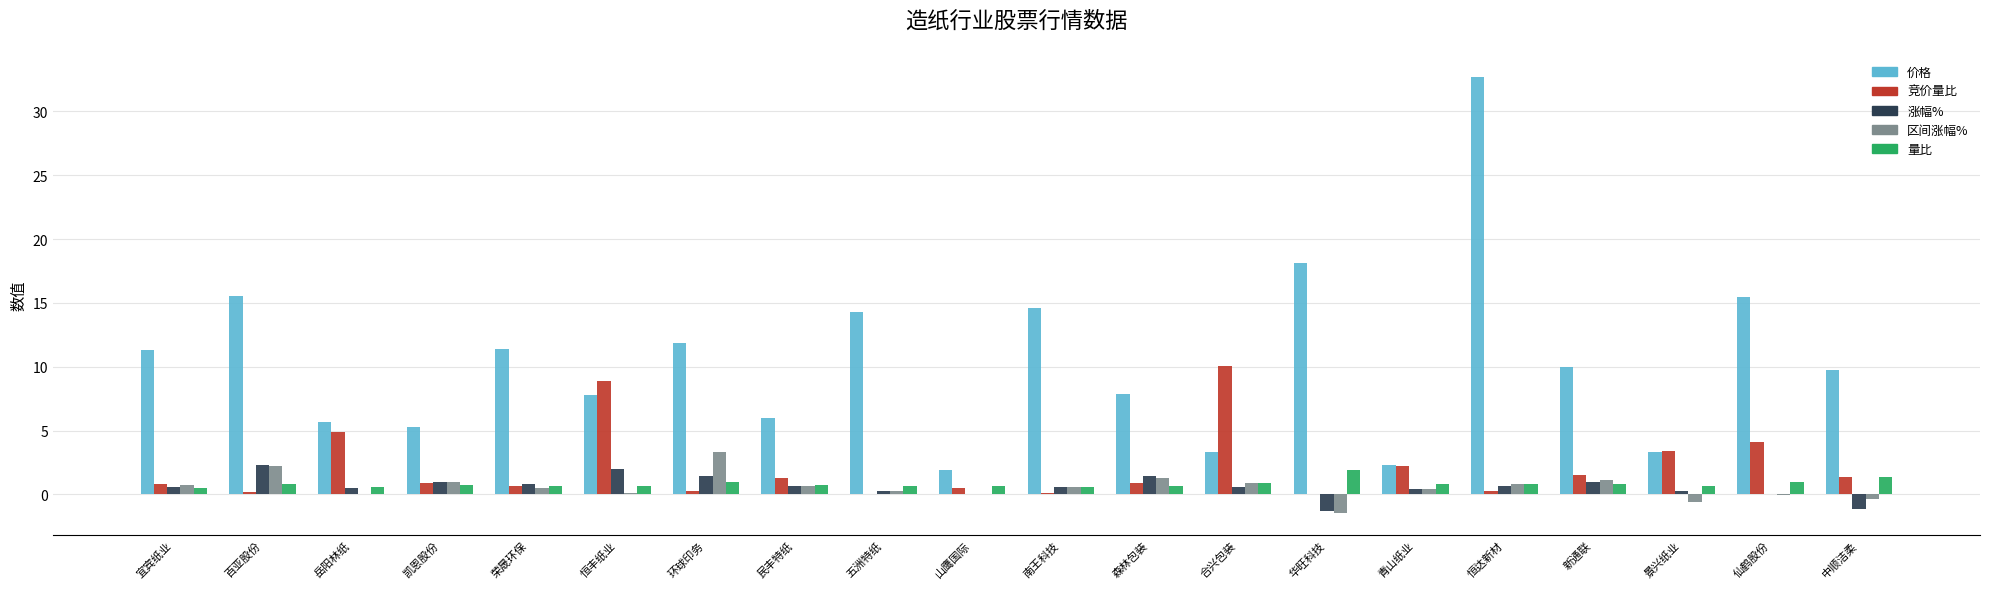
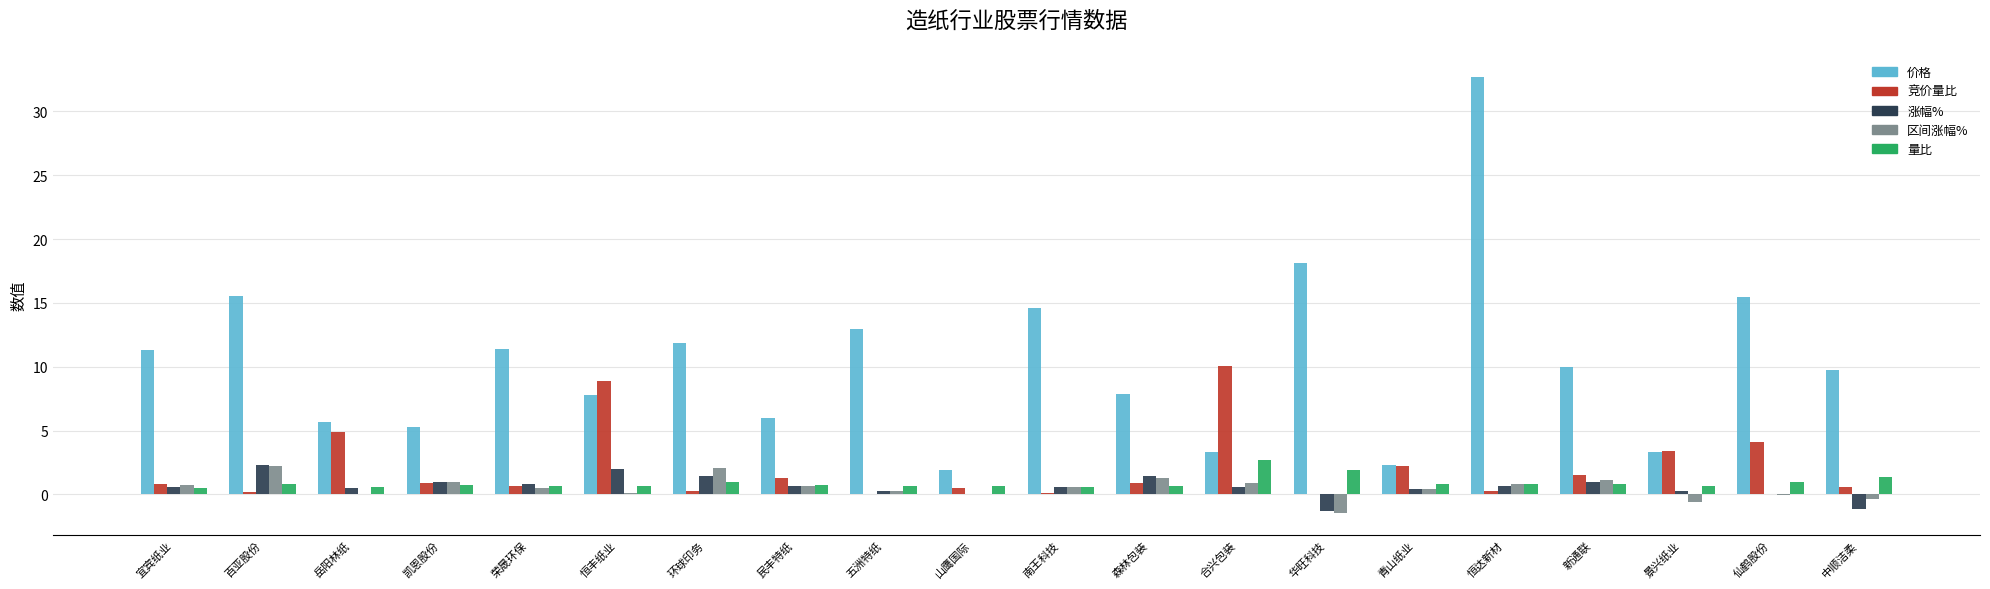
  {
    "价格": {
      "宜宾纸业": 11.3,
      "百亚股份": 15.5,
      "岳阳林纸": 5.7,
      "凯恩股份": 5.3,
      "荣晟环保": 11.4,
      "恒丰纸业": 7.8,
      "环球印务": 11.9,
      "民丰特纸": 6.0,
-     "五洲特纸": 14.3,
+     "五洲特纸": 13.0,
      "山鹰国际": 1.9,
      "南王科技": 14.6,
      "森林包装": 7.8,
      "合兴包装": 3.4,
      "华旺科技": 18.1,
      "青山纸业": 2.3,
      "恒达新材": 32.7,
      "新通联": 10.0,
      "景兴纸业": 3.3,
      "仙鹤股份": 15.5,
      "中顺洁柔": 9.8
    },
    "竞价量比": {
      "宜宾纸业": 0.8,
      "百亚股份": 0.2,
      "岳阳林纸": 4.9,
      "凯恩股份": 0.9,
      "荣晟环保": 0.7,
      "恒丰纸业": 8.9,
      "环球印务": 0.3,
      "民丰特纸": 1.3,
      "五洲特纸": 0.0,
      "山鹰国际": 0.5,
      "森林包装": 0.9,
      "合兴包装": 10.1,
      "华旺科技": 0.0,
      "青山纸业": 2.2,
      "恒达新材": 0.3,
      "新通联": 1.5,
      "景兴纸业": 3.4,
      "仙鹤股份": 4.1,
-     "中顺洁柔": 1.4
+     "中顺洁柔": 0.6
    },
    "涨幅%": {
      "宜宾纸业": 0.6,
      "百亚股份": 2.3,
      "岳阳林纸": 0.5,
      "凯恩股份": 1.0,
      "荣晟环保": 0.8,
      "恒丰纸业": 2.0,
      "环球印务": 1.5,
      "民丰特纸": 0.7,
      "五洲特纸": 0.3,
      "山鹰国际": 0.0,
      "南王科技": 0.6,
      "森林包装": 1.4,
      "合兴包装": 0.6,
      "华旺科技": -1.3,
      "青山纸业": 0.4,
      "恒达新材": 0.7,
      "新通联": 1.0,
      "景兴纸业": 0.3,
      "中顺洁柔": -1.1
    },
    "区间涨幅%": {
      "宜宾纸业": 0.7,
      "百亚股份": 2.2,
      "岳阳林纸": 0.0,
      "凯恩股份": 1.0,
      "荣晟环保": 0.5,
-     "环球印务": 3.3,
+     "环球印务": 2.1,
      "民丰特纸": 0.7,
      "五洲特纸": 0.3,
      "山鹰国际": 0.0,
      "南王科技": 0.6,
      "森林包装": 1.3,
      "合兴包装": 0.9,
      "华旺科技": -1.5,
      "青山纸业": 0.4,
      "恒达新材": 0.9,
      "新通联": 1.1,
      "景兴纸业": -0.6,
      "中顺洁柔": -0.4
    },
    "量比": {
      "宜宾纸业": 0.5,
      "百亚股份": 0.8,
      "岳阳林纸": 0.6,
      "凯恩股份": 0.8,
      "荣晟环保": 0.7,
      "恒丰纸业": 0.6,
      "环球印务": 1.0,
      "民丰特纸": 0.8,
      "五洲特纸": 0.7,
      "山鹰国际": 0.7,
      "南王科技": 0.6,
      "森林包装": 0.7,
-     "合兴包装": 0.9,
+     "合兴包装": 2.7,
      "华旺科技": 1.9,
      "青山纸业": 0.8,
      "恒达新材": 0.8,
      "新通联": 0.8,
      "景兴纸业": 0.7,
      "仙鹤股份": 1.0,
      "中顺洁柔": 1.4
    }
  }
